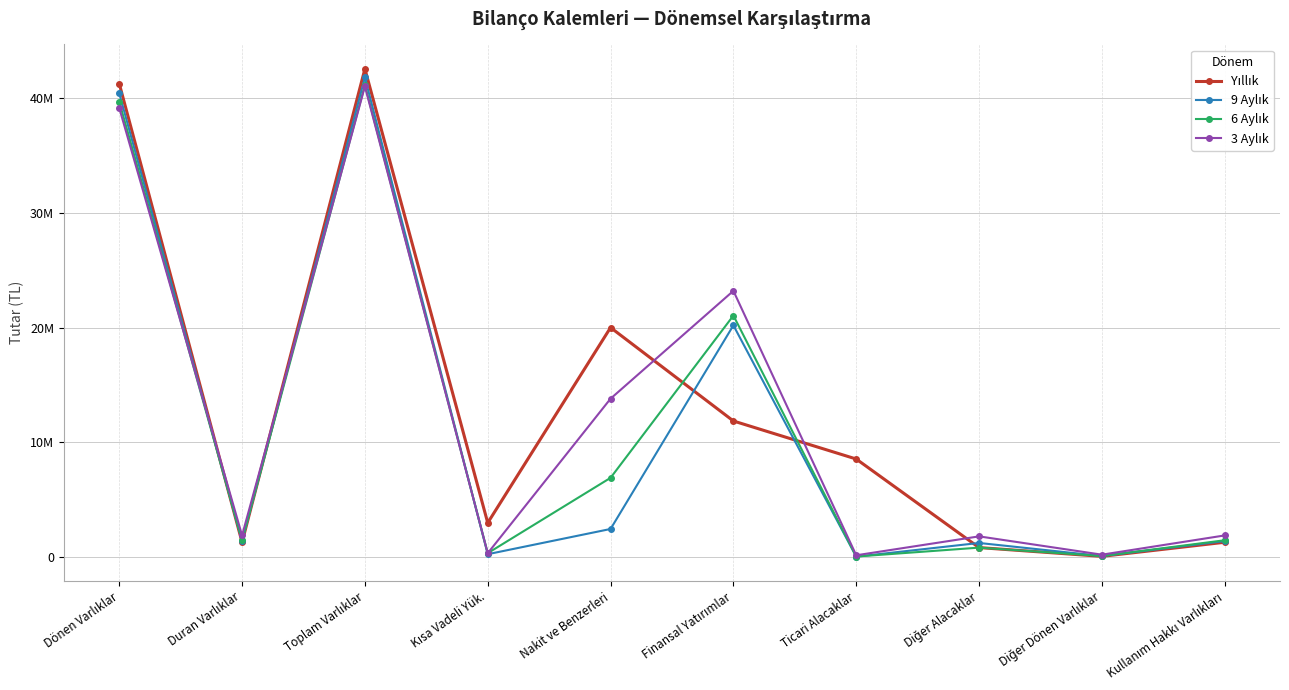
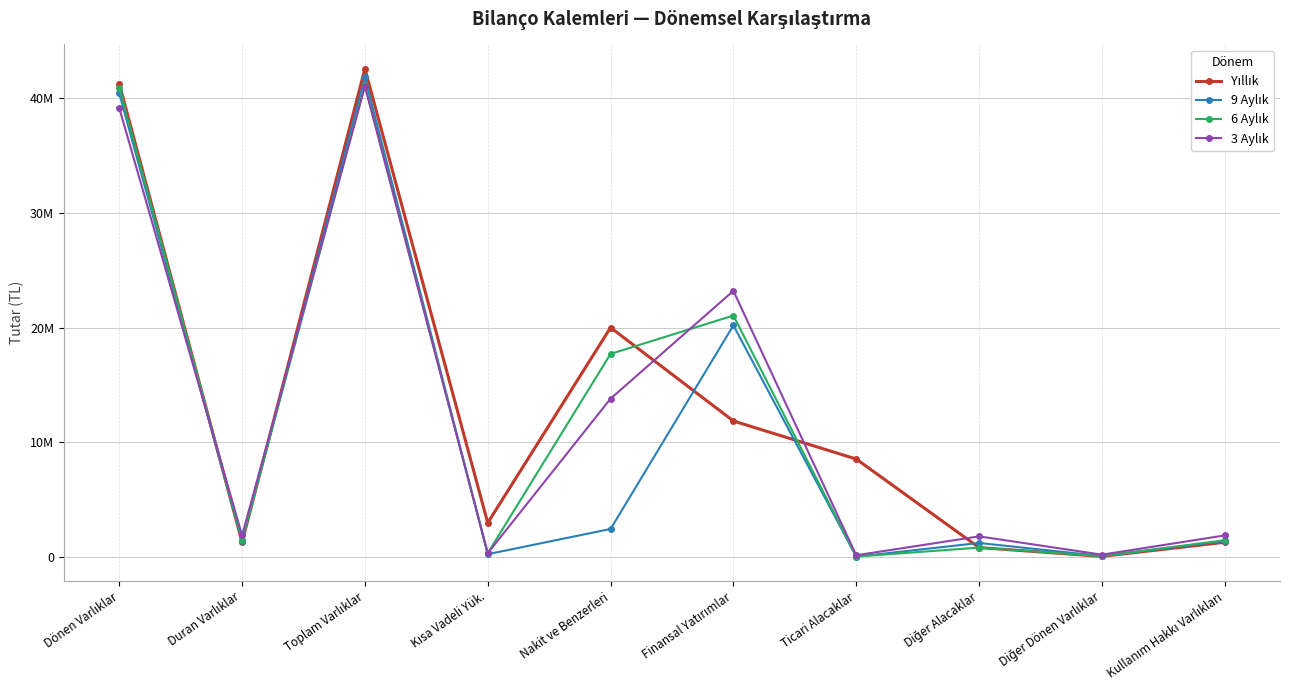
  {
    "Yıllık": {
      "Dönen Varlıklar": 41300000,
      "Toplam Varlıklar": 42600000,
      "Kısa Vadeli Yük.": 3000000,
      "Nakit ve Benzerleri": 20000000,
      "Finansal Yatırımlar": 11900000,
      "Ticari Alacaklar": 8500000
    },
    "9 Aylık": {
      "Dönen Varlıklar": 40400000,
      "Toplam Varlıklar": 41800000,
      "Nakit ve Benzerleri": 2400000,
      "Finansal Yatırımlar": 20200000,
      "Diğer Alacaklar": 1200000
    },
    "6 Aylık": {
-     "Dönen Varlıklar": 39700000,
-     "Nakit ve Benzerleri": 6900000,
+     "Dönen Varlıklar": 40900000,
+     "Nakit ve Benzerleri": 17700000,
      "Finansal Yatırımlar": 21100000
    },
    "3 Aylık": {
      "Dönen Varlıklar": 39200000,
      "Duran Varlıklar": 1900000,
      "Nakit ve Benzerleri": 13800000,
      "Finansal Yatırımlar": 23200000,
      "Diğer Alacaklar": 1800000,
      "Kullanım Hakkı Varlıkları": 1900000
    }
  }
